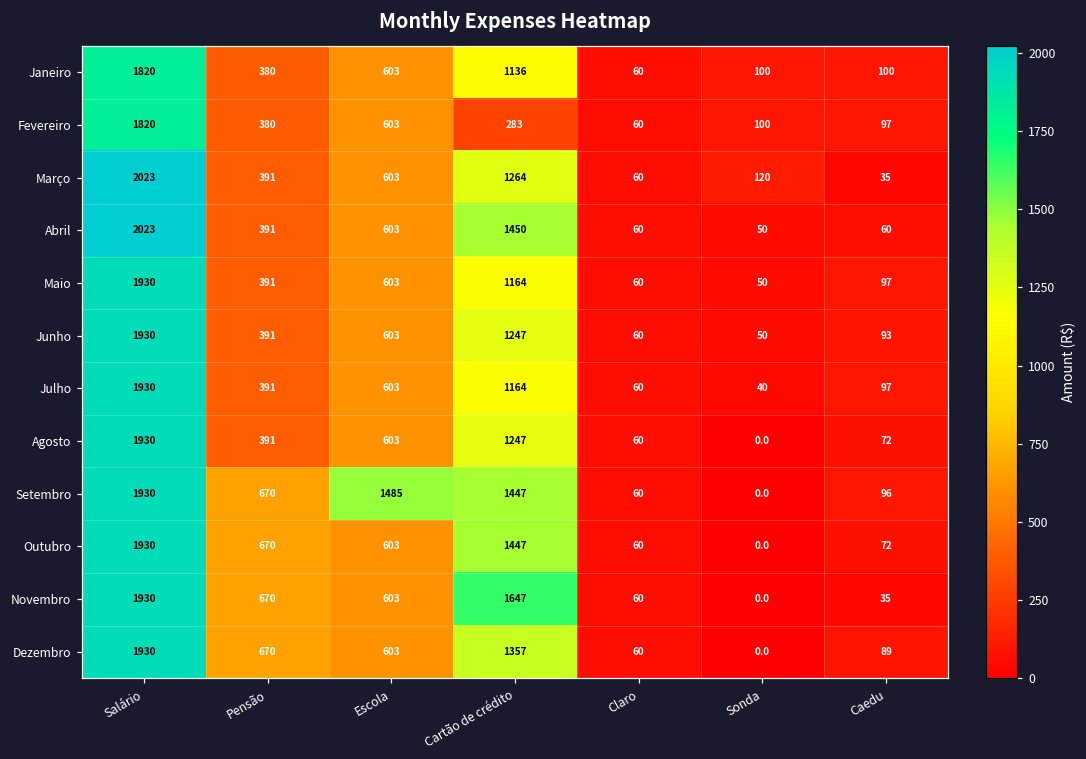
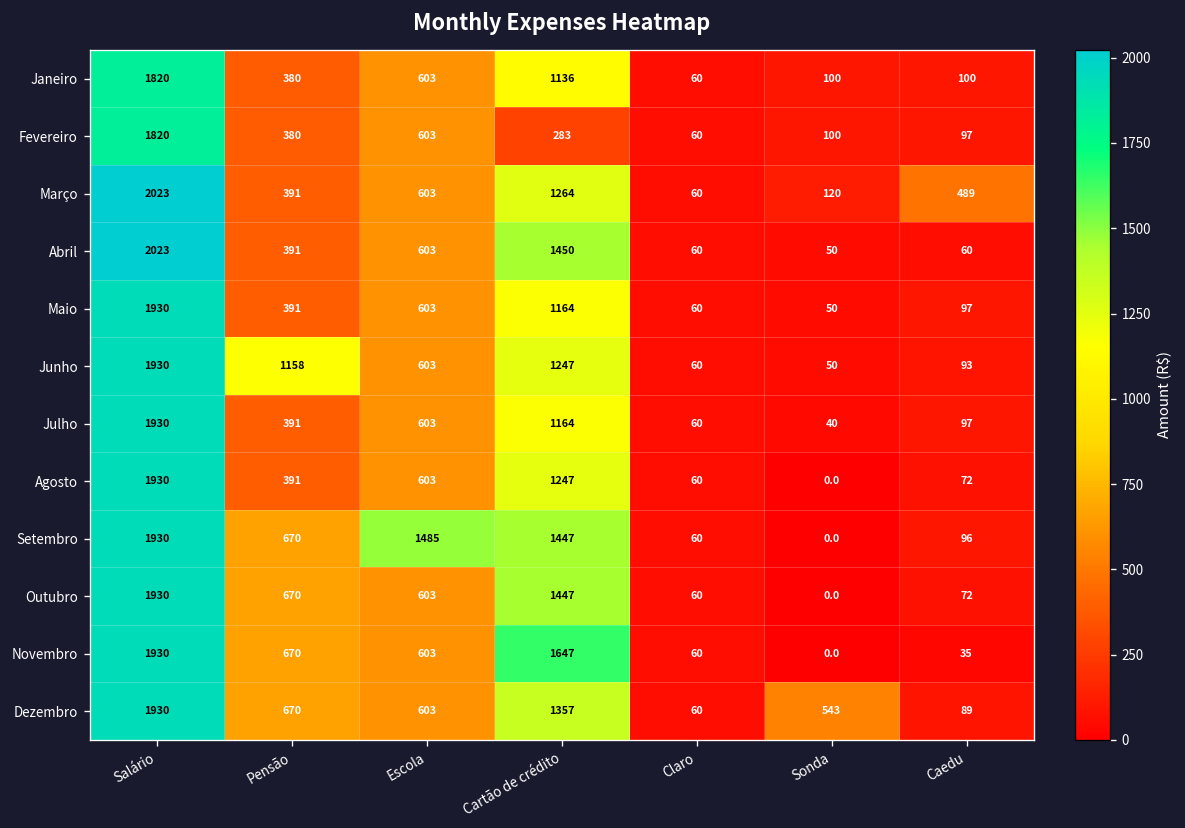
  {
    "Janeiro": {
      "Salário": 1820,
      "Pensão": 380,
      "Escola": 603,
      "Cartão de crédito": 1136,
      "Claro": 60,
      "Sonda": 100,
      "Caedu": 100
    },
    "Fevereiro": {
      "Salário": 1820,
      "Pensão": 380,
      "Escola": 603,
      "Cartão de crédito": 283,
      "Claro": 60,
      "Sonda": 100,
      "Caedu": 97
    },
    "Março": {
      "Salário": 2023,
      "Pensão": 391,
      "Escola": 603,
      "Cartão de crédito": 1264,
      "Claro": 60,
      "Sonda": 120,
-     "Caedu": 35
+     "Caedu": 489
    },
    "Abril": {
      "Salário": 2023,
      "Pensão": 391,
      "Escola": 603,
      "Cartão de crédito": 1450,
      "Claro": 60,
      "Sonda": 50,
      "Caedu": 60
    },
    "Maio": {
      "Salário": 1930,
      "Pensão": 391,
      "Escola": 603,
      "Cartão de crédito": 1164,
      "Claro": 60,
      "Sonda": 50,
      "Caedu": 97
    },
    "Junho": {
      "Salário": 1930,
-     "Pensão": 391,
+     "Pensão": 1158,
      "Escola": 603,
      "Cartão de crédito": 1247,
      "Claro": 60,
      "Sonda": 50,
      "Caedu": 93
    },
    "Julho": {
      "Salário": 1930,
      "Pensão": 391,
      "Escola": 603,
      "Cartão de crédito": 1164,
      "Claro": 60,
      "Sonda": 40,
      "Caedu": 97
    },
    "Agosto": {
      "Salário": 1930,
      "Pensão": 391,
      "Escola": 603,
      "Cartão de crédito": 1247,
      "Claro": 60,
      "Sonda": 0.0,
      "Caedu": 72
    },
    "Setembro": {
      "Salário": 1930,
      "Pensão": 670,
      "Escola": 1485,
      "Cartão de crédito": 1447,
      "Claro": 60,
      "Sonda": 0.0,
      "Caedu": 96
    },
    "Outubro": {
      "Salário": 1930,
      "Pensão": 670,
      "Escola": 603,
      "Cartão de crédito": 1447,
      "Claro": 60,
      "Sonda": 0.0,
      "Caedu": 72
    },
    "Novembro": {
      "Salário": 1930,
      "Pensão": 670,
      "Escola": 603,
      "Cartão de crédito": 1647,
      "Claro": 60,
      "Sonda": 0.0,
      "Caedu": 35
    },
    "Dezembro": {
      "Salário": 1930,
      "Pensão": 670,
      "Escola": 603,
      "Cartão de crédito": 1357,
      "Claro": 60,
-     "Sonda": 0.0,
+     "Sonda": 543,
      "Caedu": 89
    }
  }
